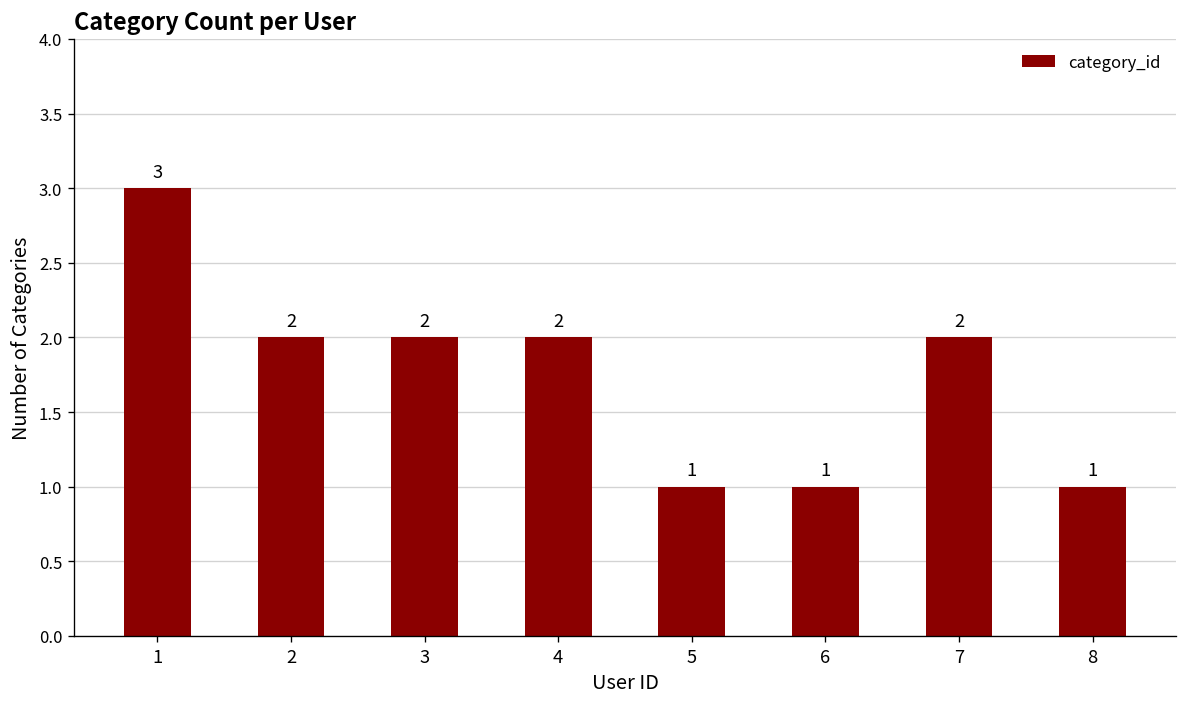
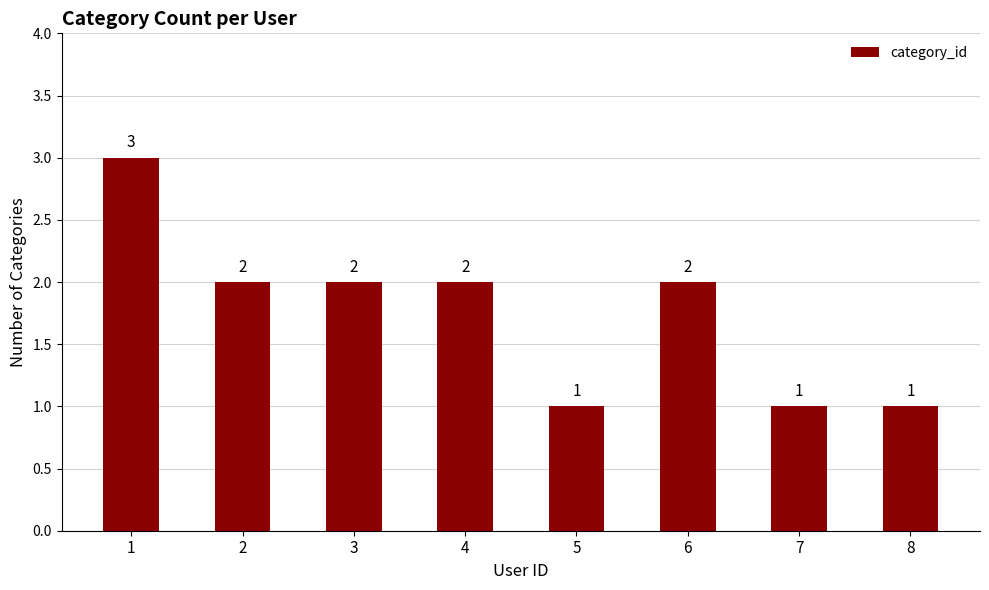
  {
    "1": 3,
    "2": 2,
    "3": 2,
    "4": 2,
    "5": 1,
-   "6": 1,
-   "7": 2,
+   "6": 2,
+   "7": 1,
    "8": 1
  }
